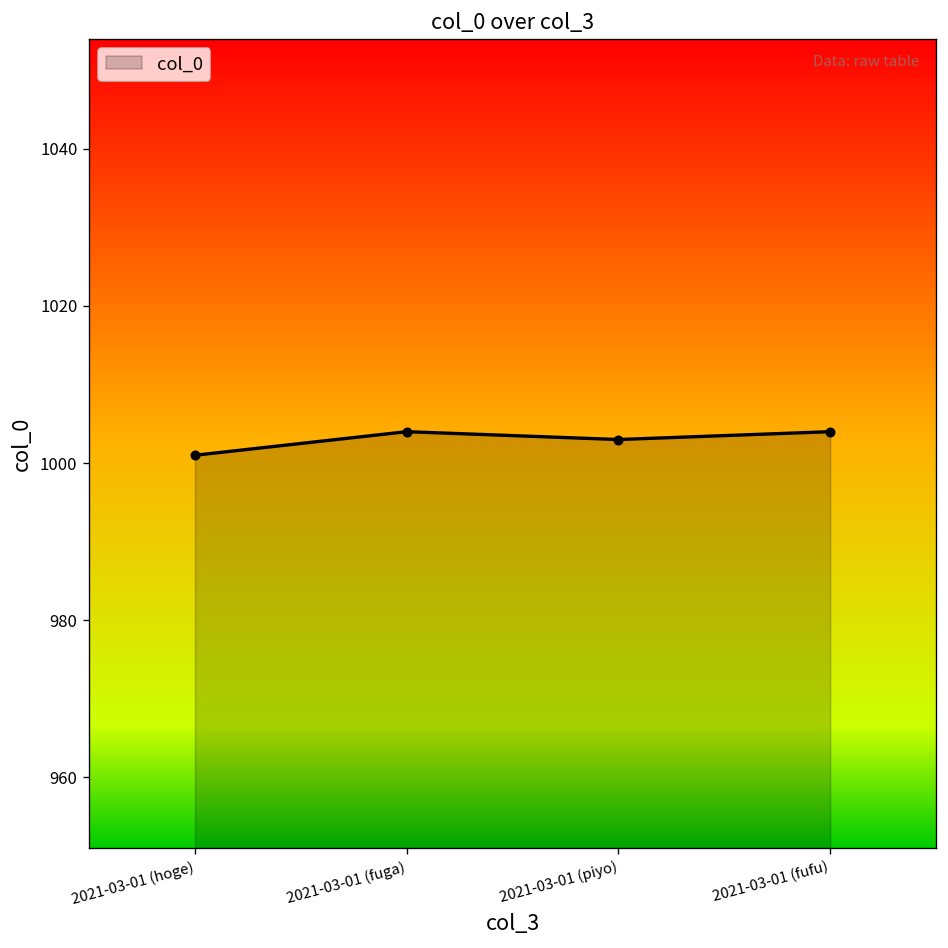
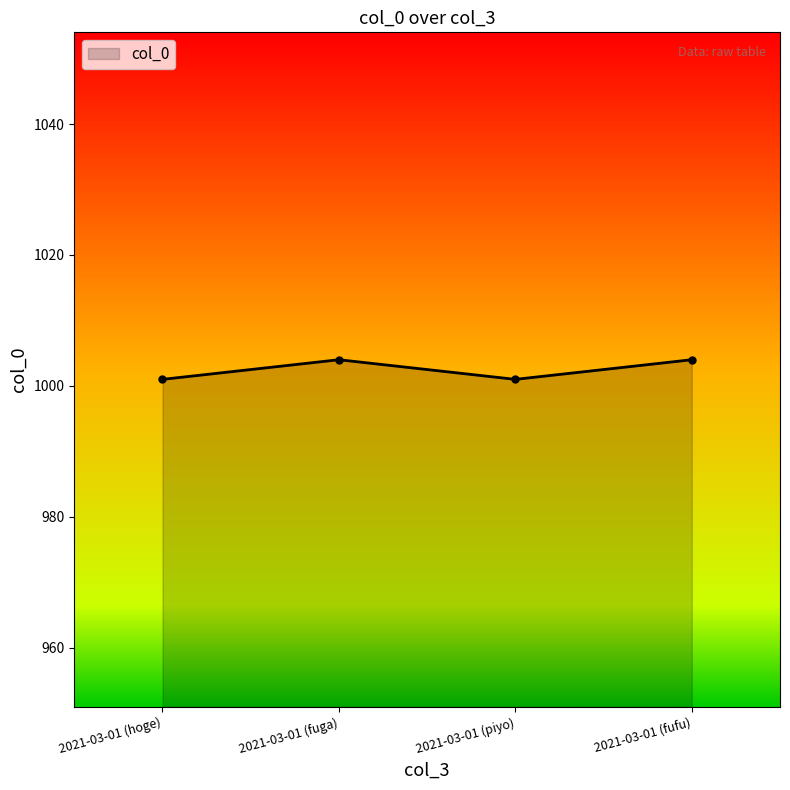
  {
    "2021-03-01 (hoge)": 1001,
    "2021-03-01 (fuga)": 1004,
-   "2021-03-01 (piyo)": 1003,
+   "2021-03-01 (piyo)": 1001,
    "2021-03-01 (fufu)": 1004
  }
